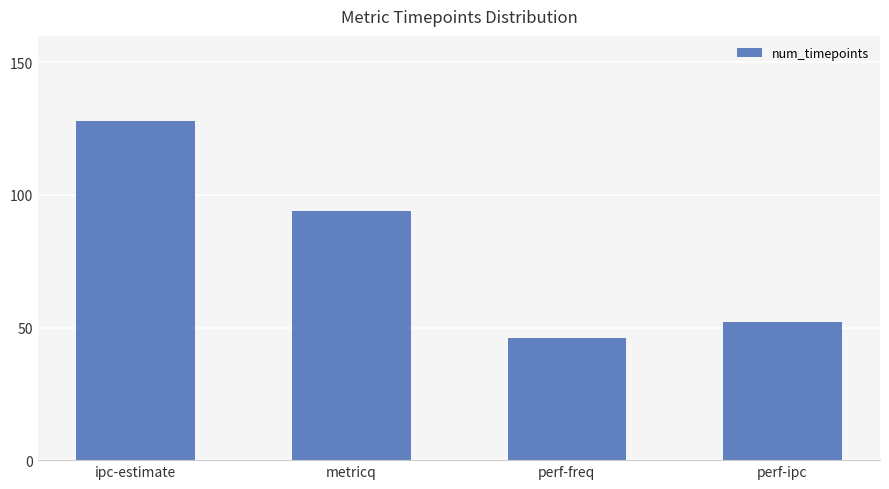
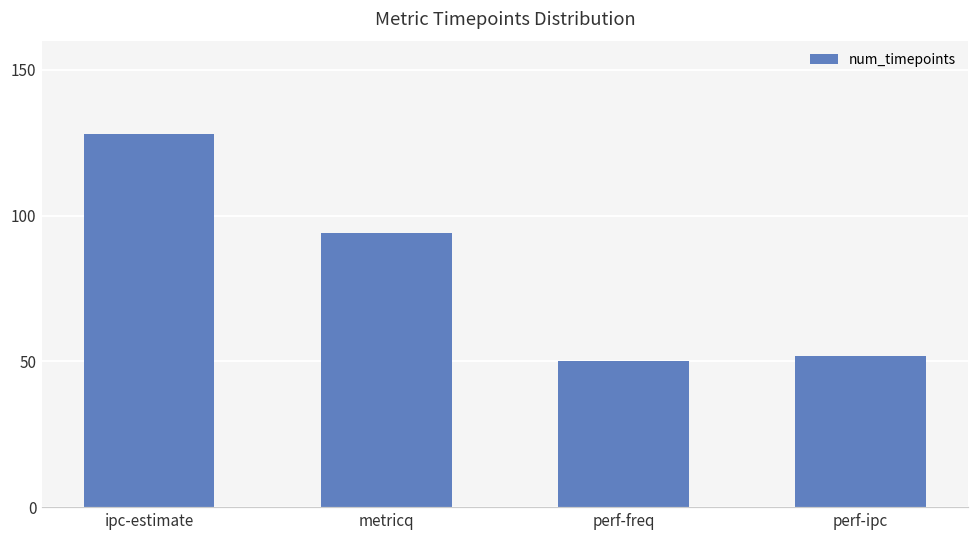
  {
    "ipc-estimate": 128,
    "metricq": 94,
-   "perf-freq": 46,
+   "perf-freq": 50,
    "perf-ipc": 52
  }
